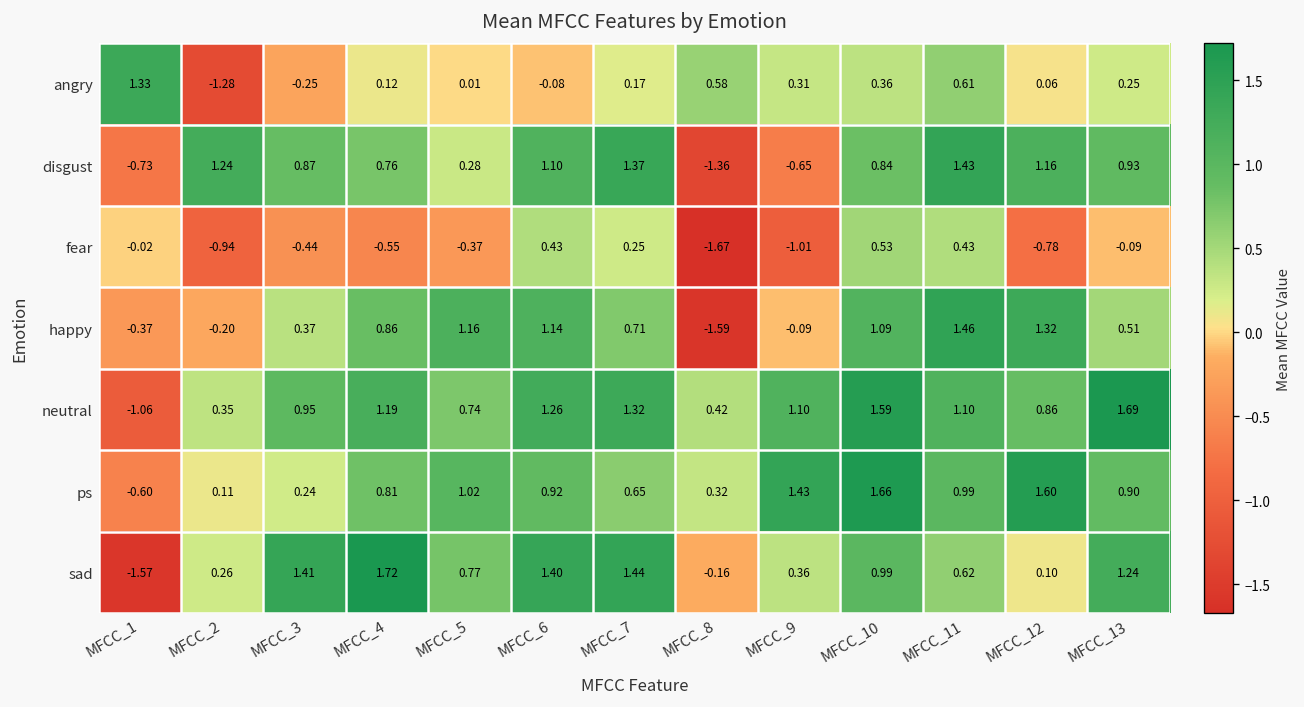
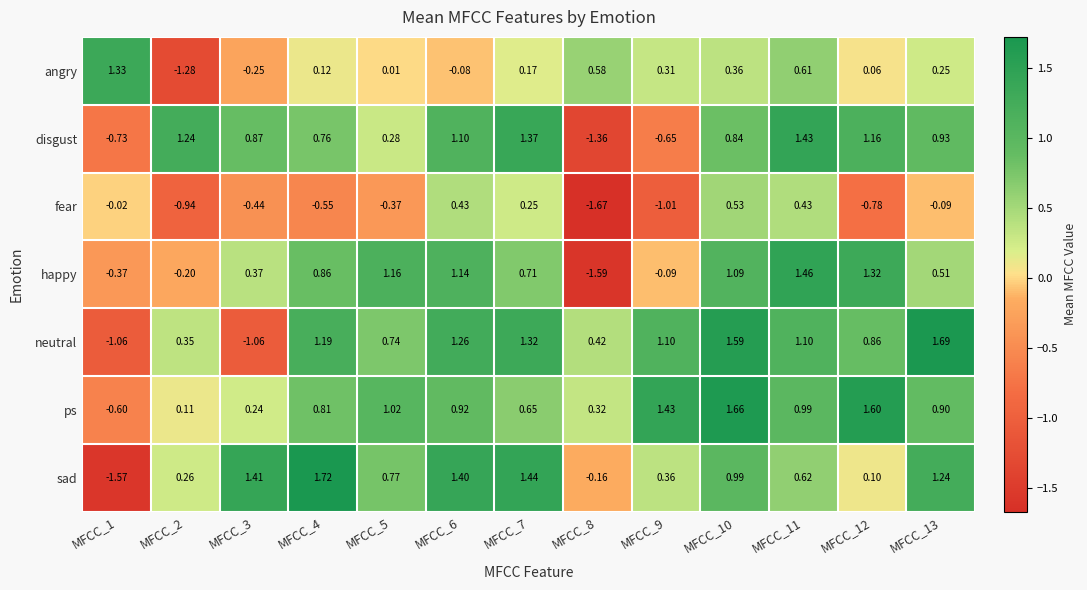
  {
    "angry": {
      "MFCC_1": 1.33,
      "MFCC_2": -1.28,
      "MFCC_3": -0.25,
      "MFCC_4": 0.12,
      "MFCC_5": 0.01,
      "MFCC_6": -0.08,
      "MFCC_7": 0.17,
      "MFCC_8": 0.58,
      "MFCC_9": 0.31,
      "MFCC_10": 0.36,
      "MFCC_11": 0.61,
      "MFCC_12": 0.06,
      "MFCC_13": 0.25
    },
    "disgust": {
      "MFCC_1": -0.73,
      "MFCC_2": 1.24,
      "MFCC_3": 0.87,
      "MFCC_4": 0.76,
      "MFCC_5": 0.28,
      "MFCC_6": 1.10,
      "MFCC_7": 1.37,
      "MFCC_8": -1.36,
      "MFCC_9": -0.65,
      "MFCC_10": 0.84,
      "MFCC_11": 1.43,
      "MFCC_12": 1.16,
      "MFCC_13": 0.93
    },
    "fear": {
      "MFCC_1": -0.02,
      "MFCC_2": -0.94,
      "MFCC_3": -0.44,
      "MFCC_4": -0.55,
      "MFCC_5": -0.37,
      "MFCC_6": 0.43,
      "MFCC_7": 0.25,
      "MFCC_8": -1.67,
      "MFCC_9": -1.01,
      "MFCC_10": 0.53,
      "MFCC_11": 0.43,
      "MFCC_12": -0.78,
      "MFCC_13": -0.09
    },
    "happy": {
      "MFCC_1": -0.37,
      "MFCC_2": -0.20,
      "MFCC_3": 0.37,
      "MFCC_4": 0.86,
      "MFCC_5": 1.16,
      "MFCC_6": 1.14,
      "MFCC_7": 0.71,
      "MFCC_8": -1.59,
      "MFCC_9": -0.09,
      "MFCC_10": 1.09,
      "MFCC_11": 1.46,
      "MFCC_12": 1.32,
      "MFCC_13": 0.51
    },
    "neutral": {
      "MFCC_1": -1.06,
      "MFCC_2": 0.35,
-     "MFCC_3": 0.95,
+     "MFCC_3": -1.06,
      "MFCC_4": 1.19,
      "MFCC_5": 0.74,
      "MFCC_6": 1.26,
      "MFCC_7": 1.32,
      "MFCC_8": 0.42,
      "MFCC_9": 1.10,
      "MFCC_10": 1.59,
      "MFCC_11": 1.10,
      "MFCC_12": 0.86,
      "MFCC_13": 1.69
    },
    "ps": {
      "MFCC_1": -0.60,
      "MFCC_2": 0.11,
      "MFCC_3": 0.24,
      "MFCC_4": 0.81,
      "MFCC_5": 1.02,
      "MFCC_6": 0.92,
      "MFCC_7": 0.65,
      "MFCC_8": 0.32,
      "MFCC_9": 1.43,
      "MFCC_10": 1.66,
      "MFCC_11": 0.99,
      "MFCC_12": 1.60,
      "MFCC_13": 0.90
    },
    "sad": {
      "MFCC_1": -1.57,
      "MFCC_2": 0.26,
      "MFCC_3": 1.41,
      "MFCC_4": 1.72,
      "MFCC_5": 0.77,
      "MFCC_6": 1.40,
      "MFCC_7": 1.44,
      "MFCC_8": -0.16,
      "MFCC_9": 0.36,
      "MFCC_10": 0.99,
      "MFCC_11": 0.62,
      "MFCC_12": 0.10,
      "MFCC_13": 1.24
    }
  }
